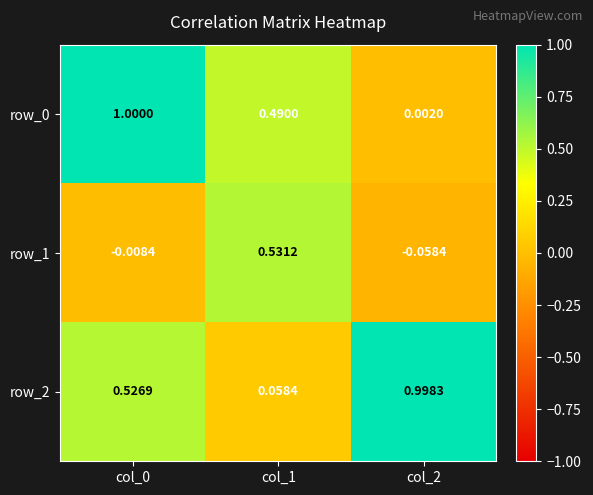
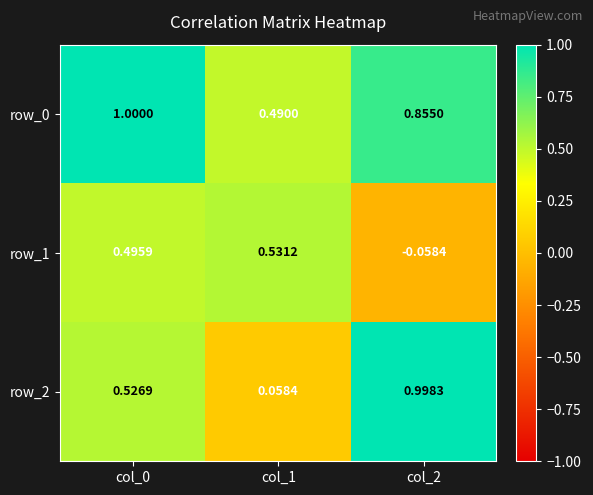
  {
    "row_0": {
      "col_0": 1.0000,
      "col_1": 0.4900,
-     "col_2": 0.0020
+     "col_2": 0.8550
    },
    "row_1": {
-     "col_0": -0.0084,
+     "col_0": 0.4959,
      "col_1": 0.5312,
      "col_2": -0.0584
    },
    "row_2": {
      "col_0": 0.5269,
      "col_1": 0.0584,
      "col_2": 0.9983
    }
  }
